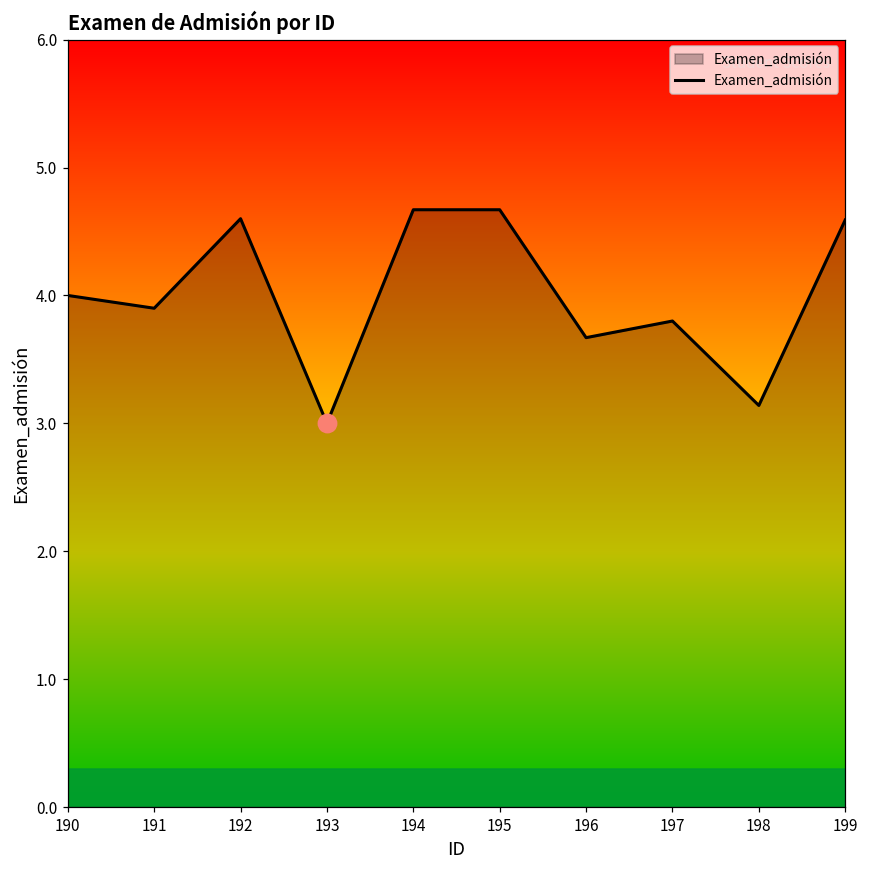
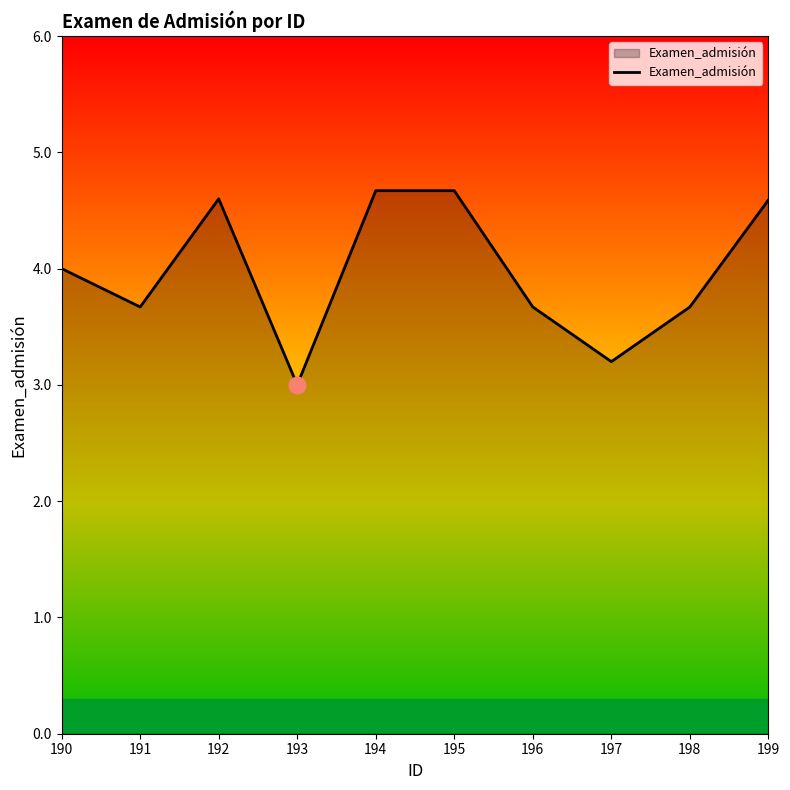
  {
    "Examen_admisión": {
      "190": 4.00,
-     "191": 3.90,
+     "191": 3.67,
      "192": 4.60,
      "194": 4.67,
      "195": 4.67,
      "196": 3.67,
-     "197": 3.8,
-     "198": 3.14,
+     "197": 3.2,
+     "198": 3.67,
      "199": 4.59
    }
  }
